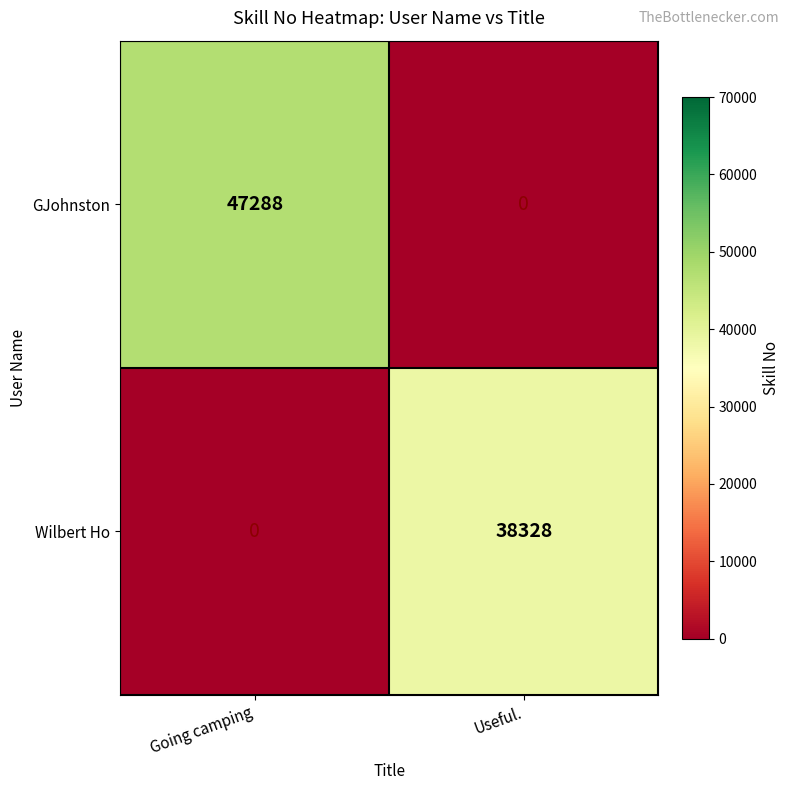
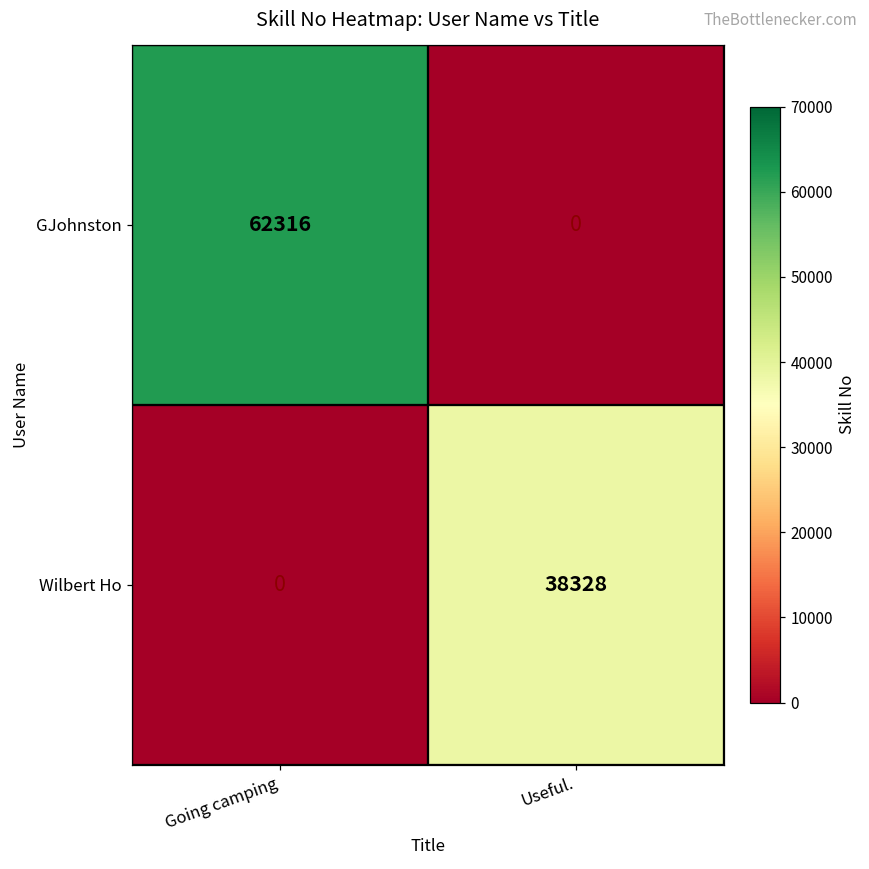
  {
    "GJohnston": {
-     "Going camping": 47288
+     "Going camping": 62316
    },
    "Wilbert Ho": {
      "Useful.": 38328
    }
  }
